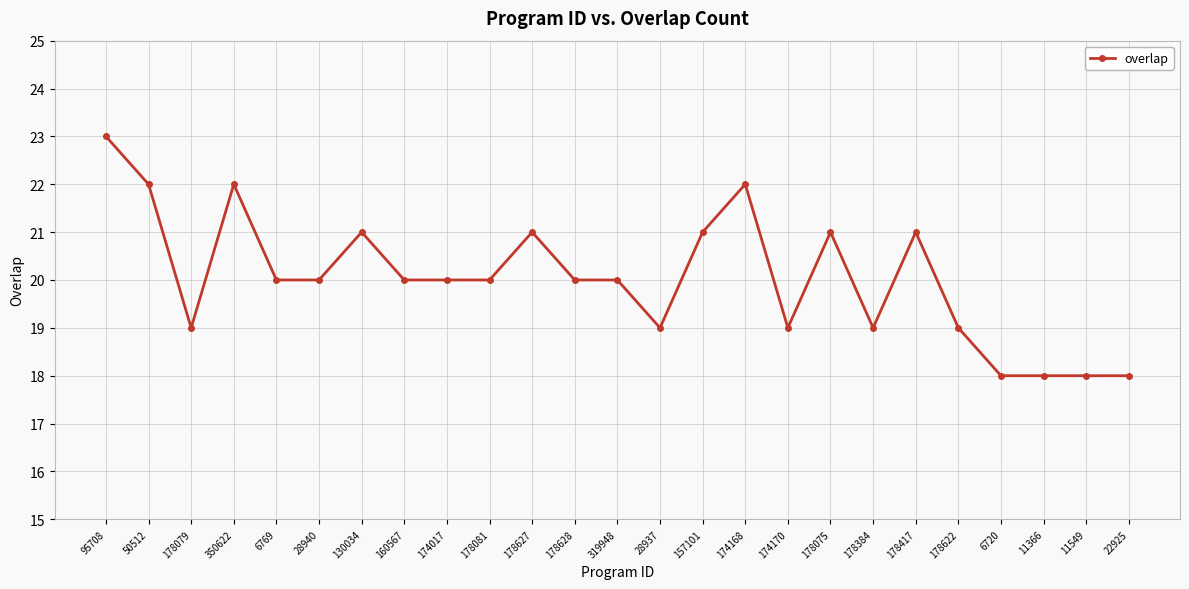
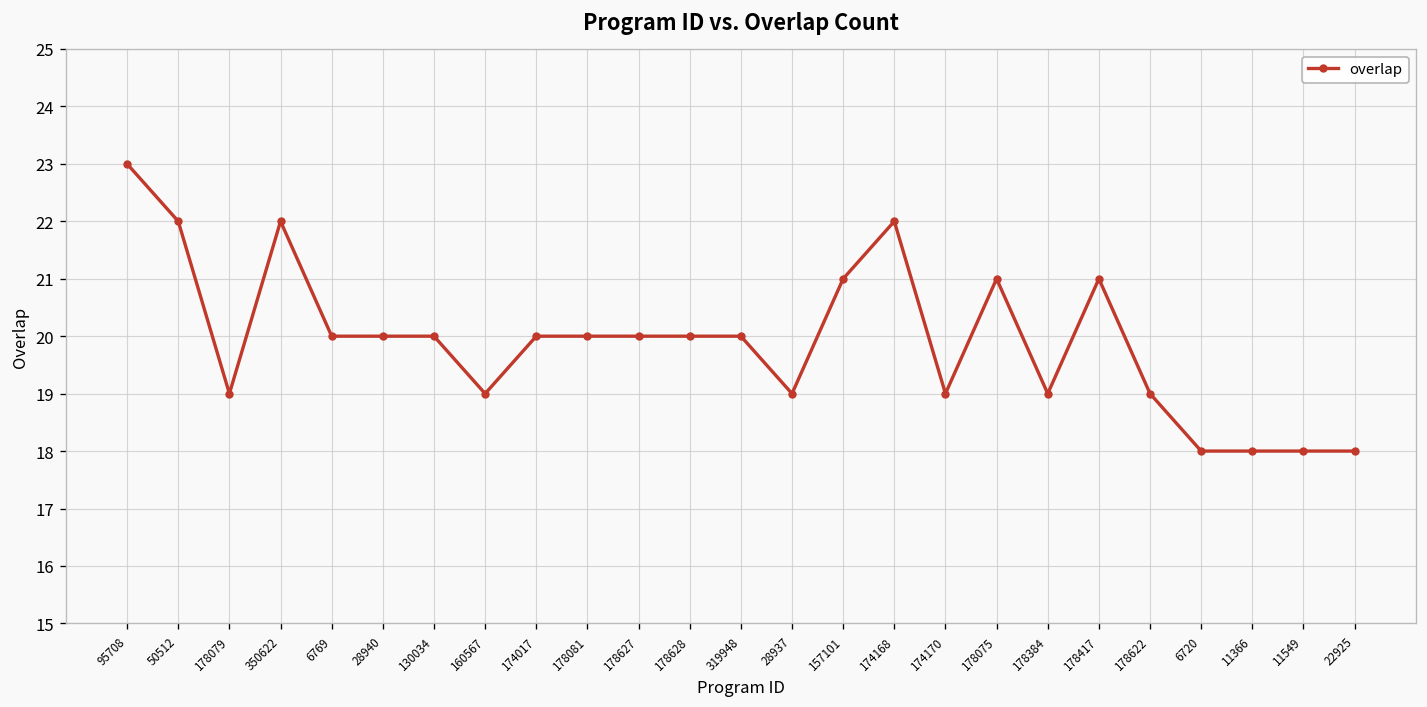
  {
    "95708": 23,
    "50512": 22,
    "178079": 19,
    "350622": 22,
    "6769": 20,
    "28940": 20,
-   "130034": 21,
-   "160567": 20,
+   "130034": 20,
+   "160567": 19,
    "174017": 20,
    "178081": 20,
-   "178627": 21,
+   "178627": 20,
    "178628": 20,
    "319948": 20,
    "28937": 19,
    "157101": 21,
    "174168": 22,
    "174170": 19,
    "178075": 21,
    "178384": 19,
    "178417": 21,
    "178622": 19,
    "6720": 18,
    "11366": 18,
    "11549": 18,
    "22925": 18
  }
